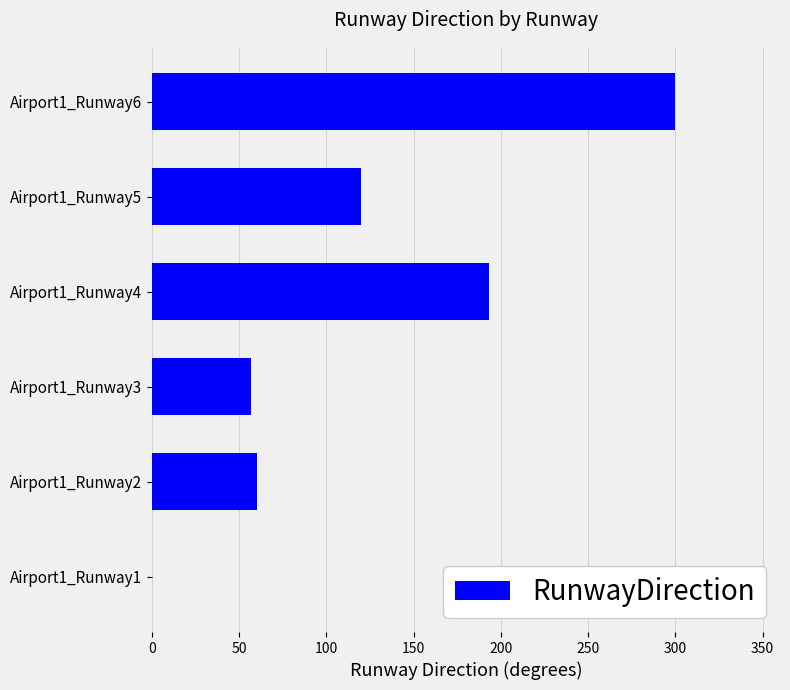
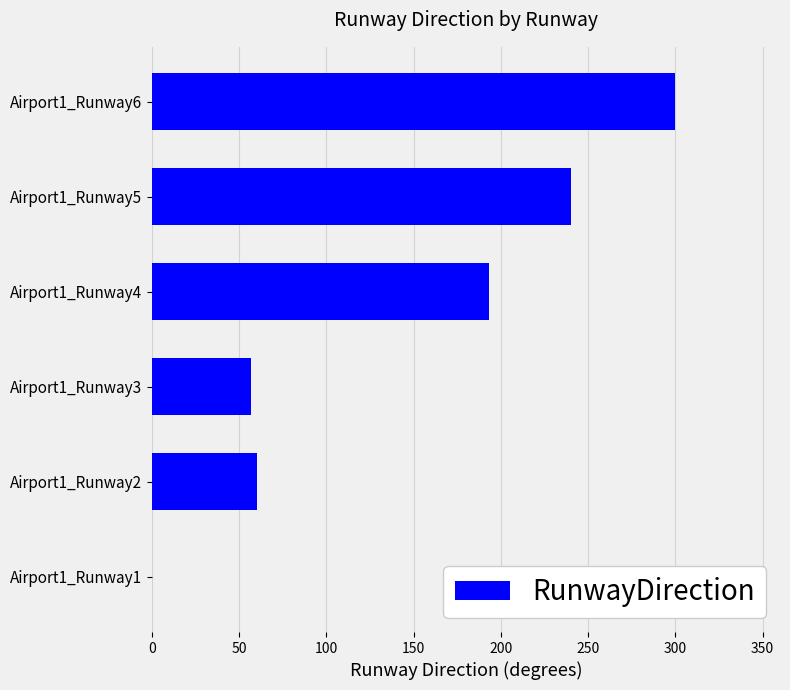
  {
    "Airport1_Runway6": 300,
-   "Airport1_Runway5": 120,
+   "Airport1_Runway5": 240,
    "Airport1_Runway4": 193,
    "Airport1_Runway3": 57,
    "Airport1_Runway2": 60,
    "Airport1_Runway1": 0
  }
